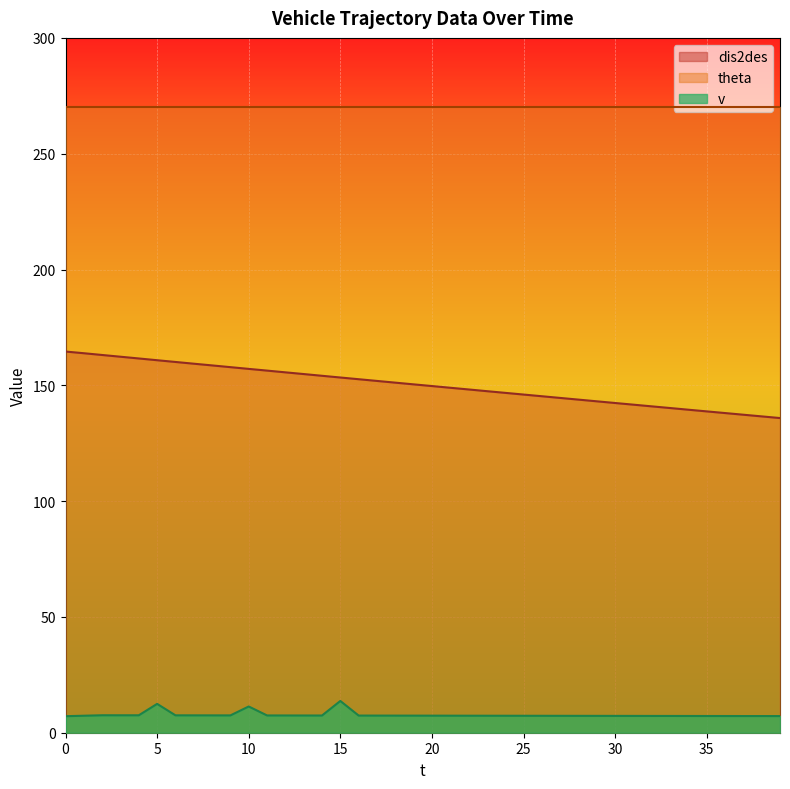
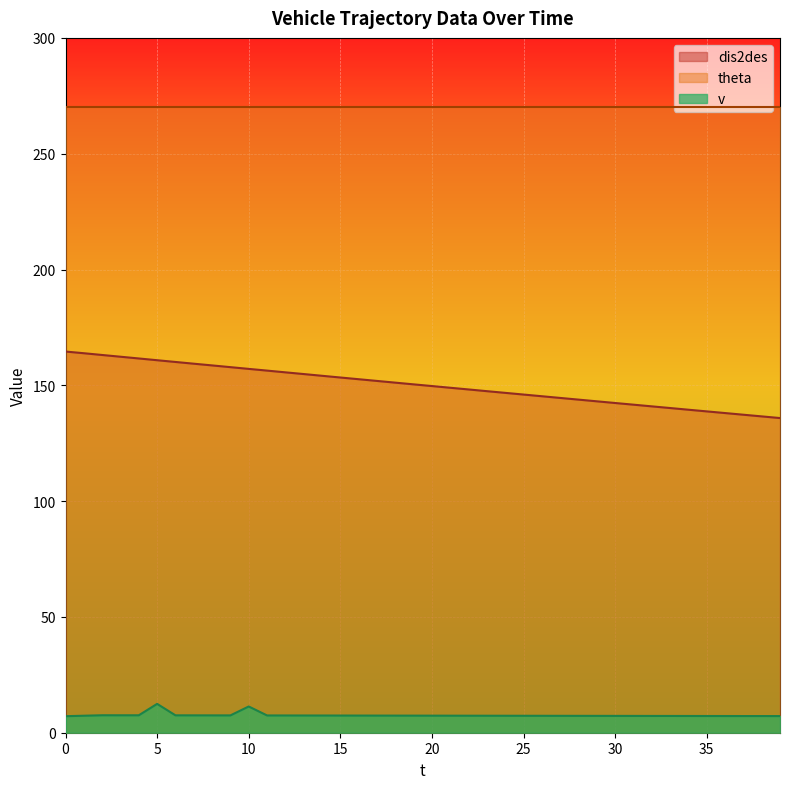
  {
    "v": {
      "0": 7,
      "5": 12,
      "10": 11,
-     "15": 14,
+     "15": 7,
      "20": 7,
      "25": 7,
      "30": 7,
      "35": 7
    }
  }
